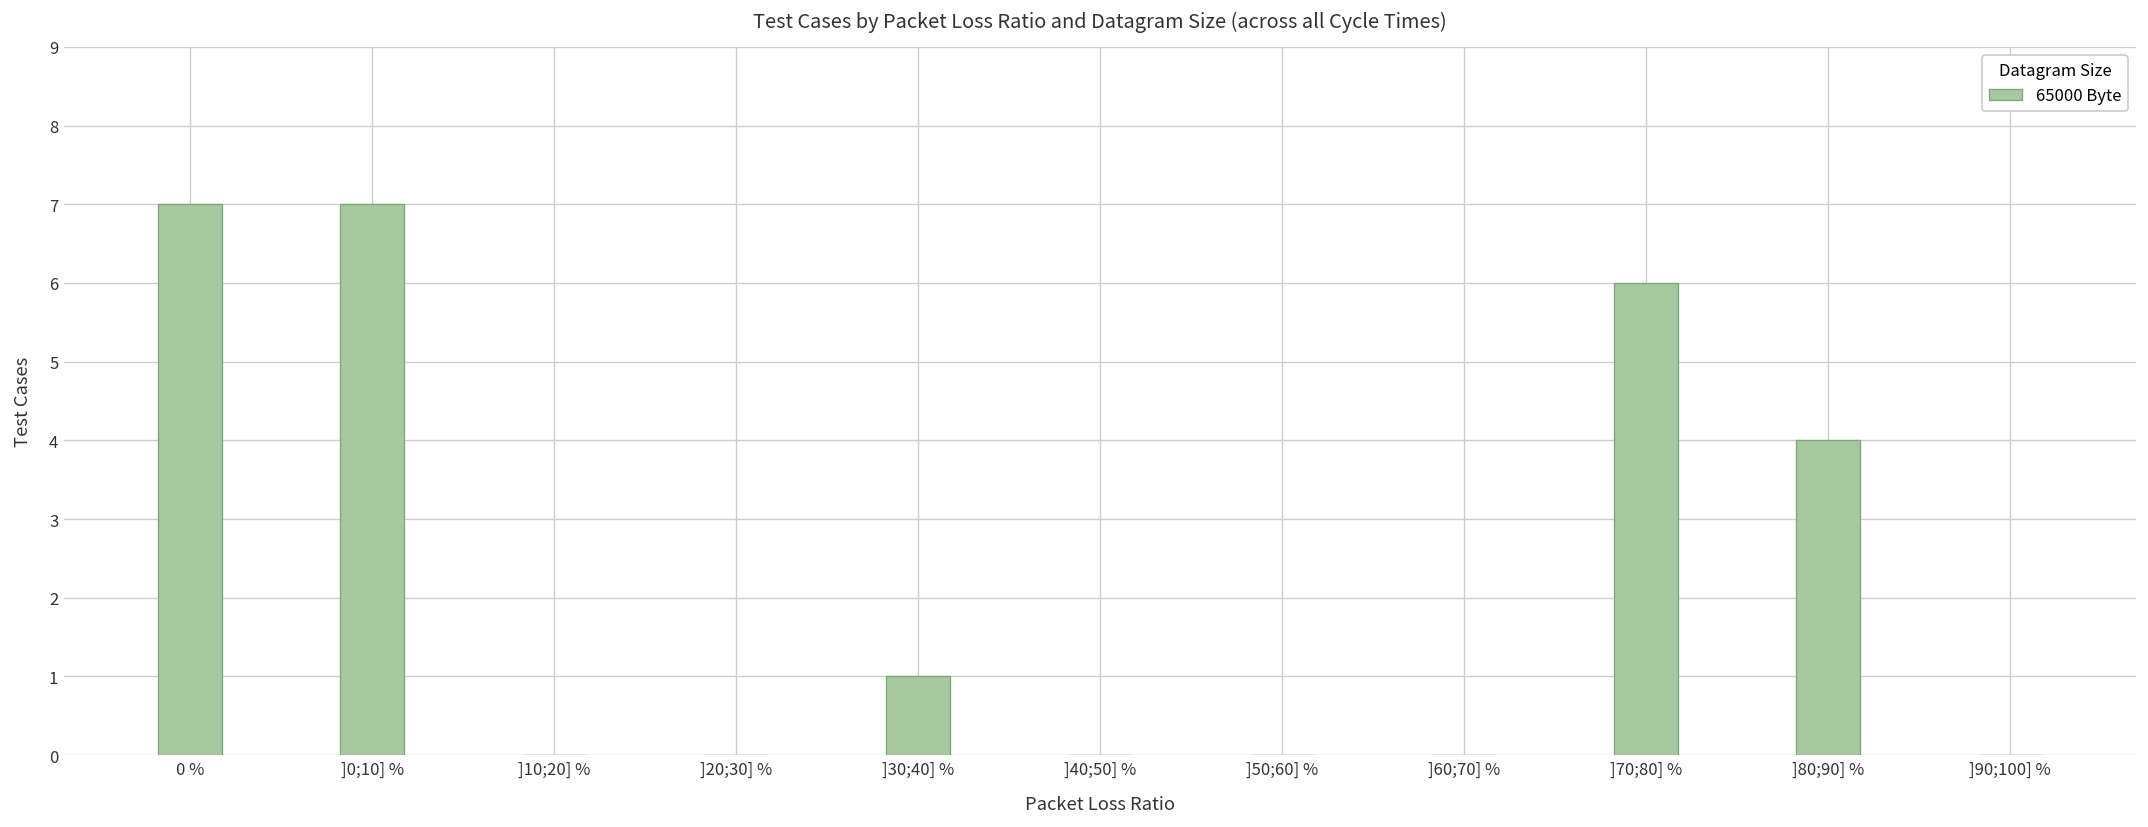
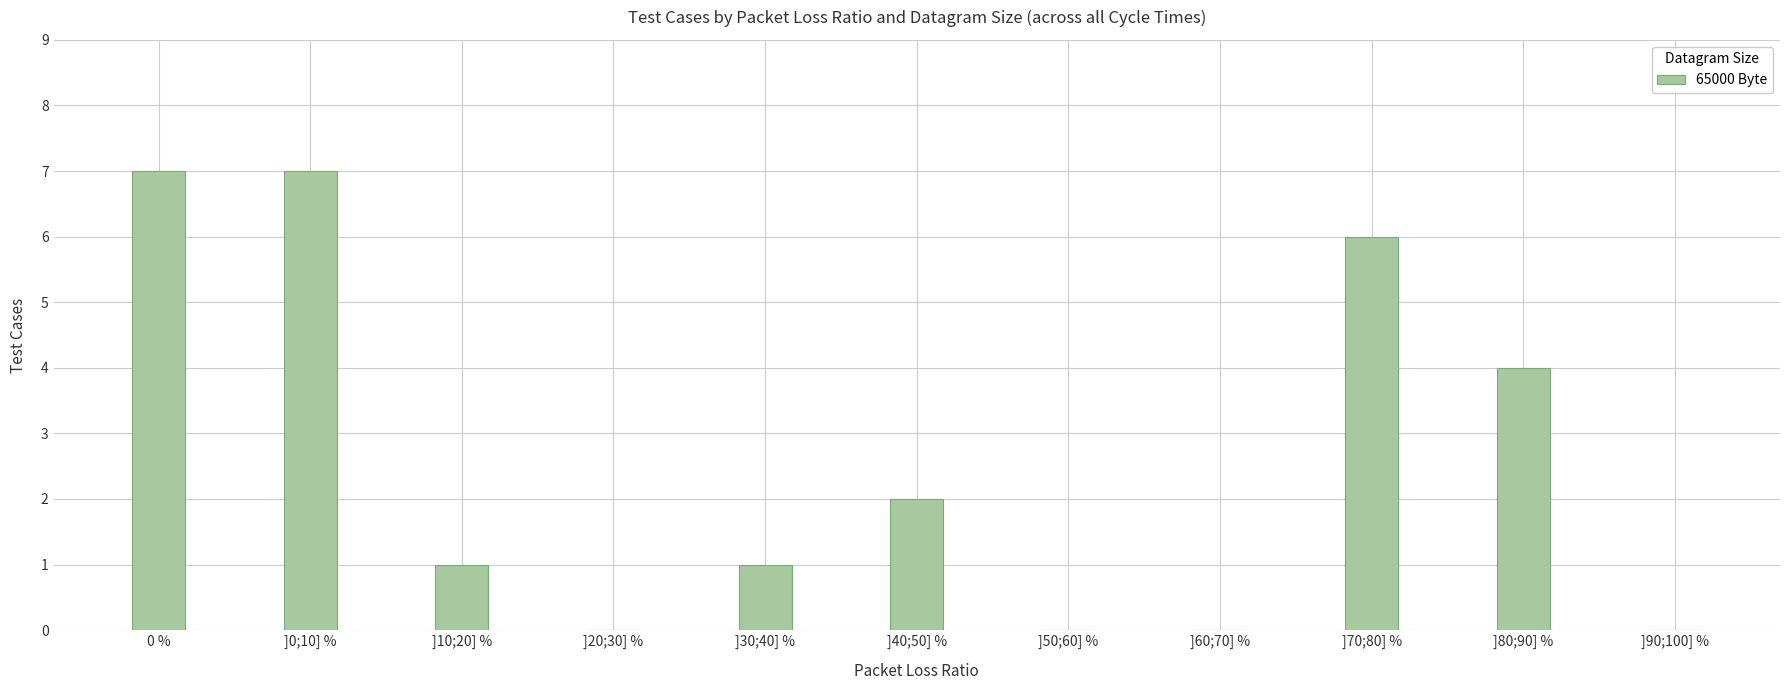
  {
    "0 %": 7,
    "]0;10] %": 7,
-   "]10;20] %": 0,
+   "]10;20] %": 1,
    "]20;30] %": 0,
    "]30;40] %": 1,
-   "]40;50] %": 0,
+   "]40;50] %": 2,
    "]50;60] %": 0,
    "]60;70] %": 0,
    "]70;80] %": 6,
    "]80;90] %": 4,
    "]90;100] %": 0
  }
